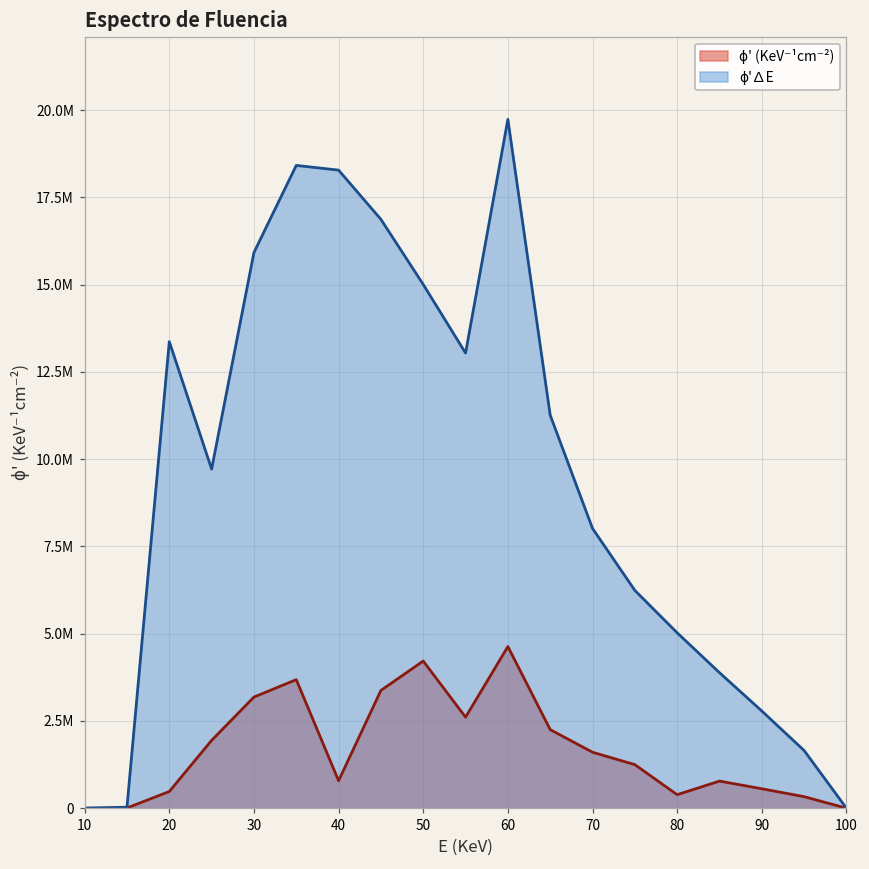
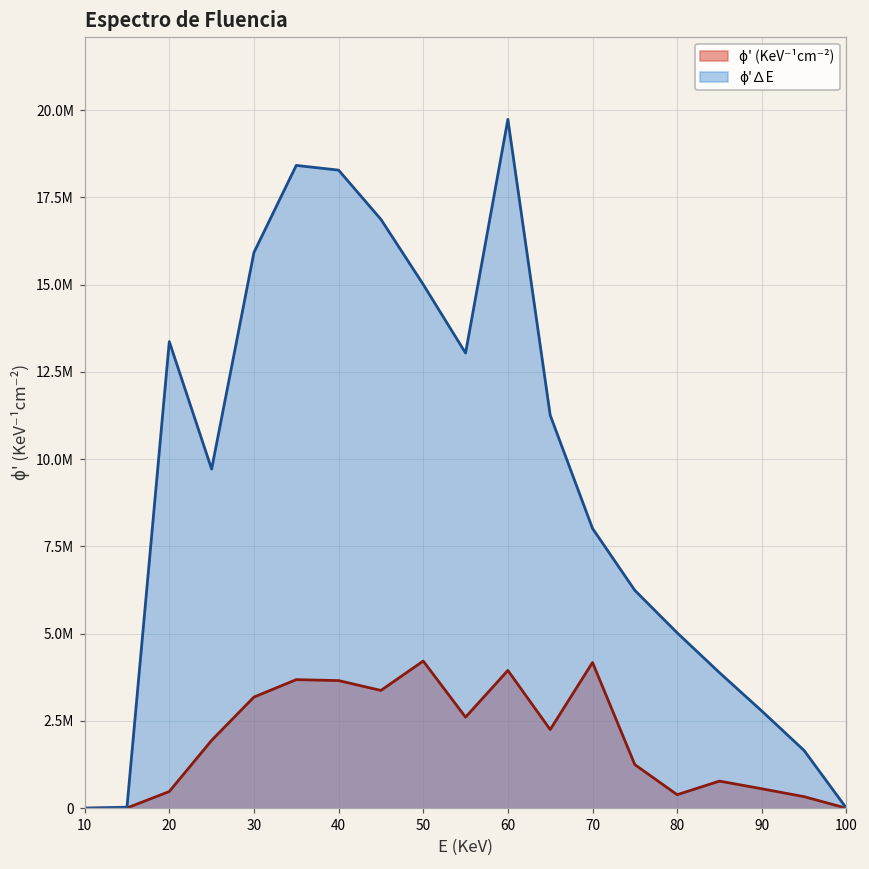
  {
    "ϕ' (KeV⁻¹cm⁻²)": {
      "20": 500000,
      "30": 3200000,
-     "40": 800000,
+     "40": 3700000,
      "50": 4200000,
-     "60": 4600000,
-     "70": 1600000,
+     "60": 3900000,
+     "70": 4200000,
      "80": 400000,
      "90": 600000
    },
    "ϕ'∆E": {
      "20": 13400000,
      "30": 15900000,
      "40": 18300000,
      "50": 15000000,
      "60": 19700000,
      "70": 8000000,
      "80": 5000000,
      "90": 2800000
    }
  }
